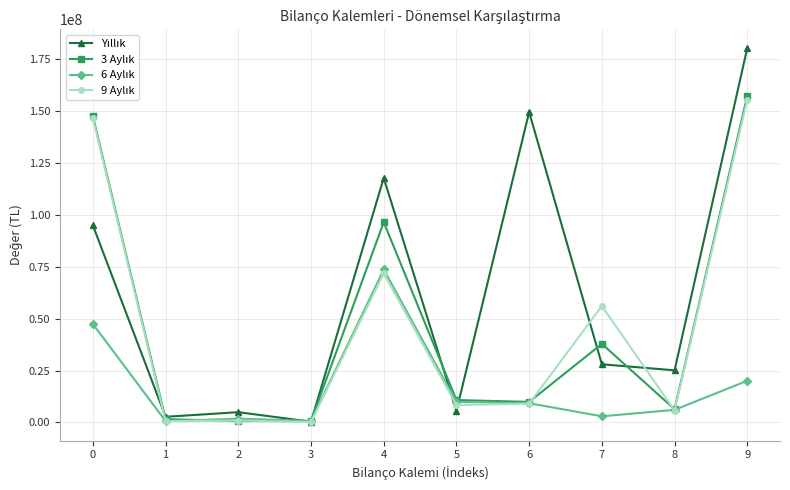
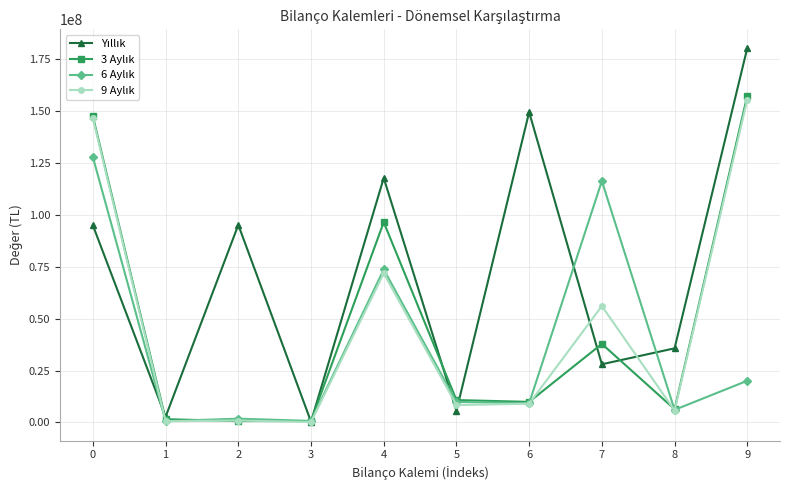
  {
    "Yıllık": {
      "0": 95000000,
-     "2": 5000000,
+     "2": 95000000,
      "4": 118000000,
      "5": 6000000,
      "6": 150000000,
      "7": 28000000,
-     "8": 25000000,
+     "8": 36000000,
      "9": 180000000
    },
    "3 Aylık": {
      "4": 96000000,
      "7": 38000000,
      "9": 157000000
    },
    "6 Aylık": {
-     "0": 47000000,
+     "0": 128000000,
      "4": 74000000,
-     "7": 3000000,
+     "7": 116000000,
      "9": 20000000
    },
    "9 Aylık": {
      "4": 72000000,
      "5": 8000000,
      "7": 56000000,
      "9": 156000000
    }
  }
